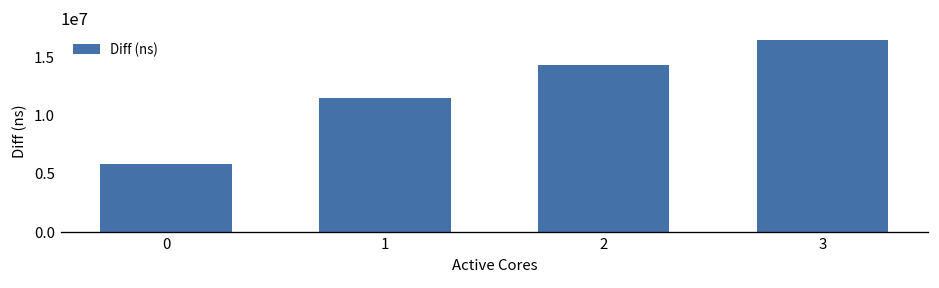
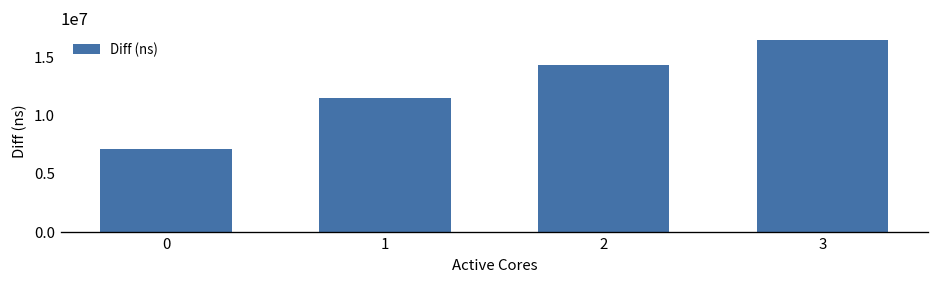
  {
-   "0": 6000000,
+   "0": 7000000,
    "1": 12000000,
    "2": 14000000,
    "3": 16000000
  }
